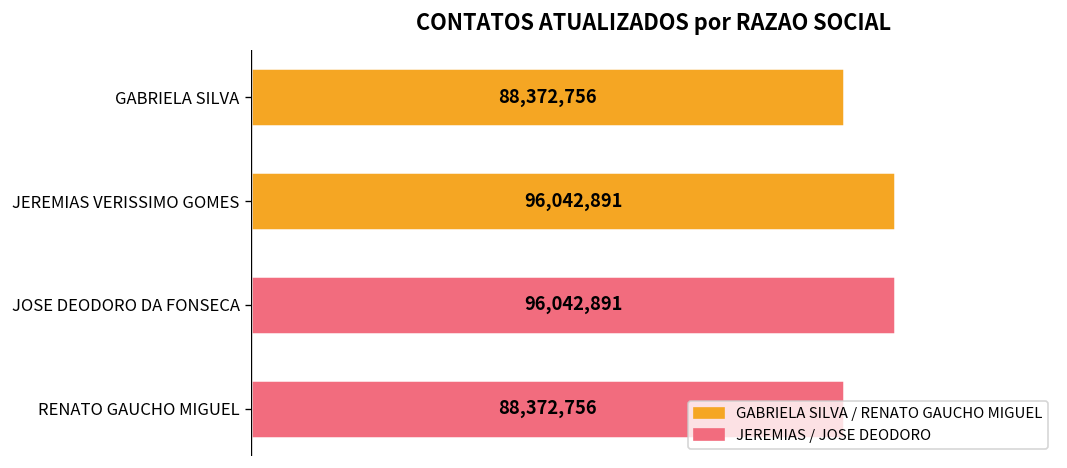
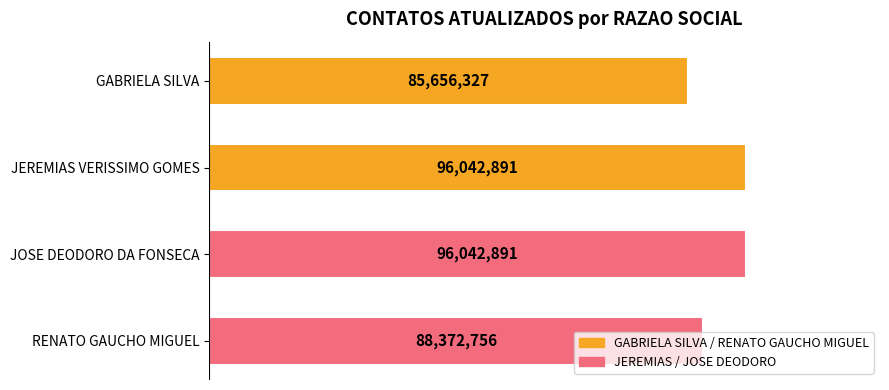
  {
-   "GABRIELA SILVA": "88,372,756",
+   "GABRIELA SILVA": "85,656,327",
    "JEREMIAS VERISSIMO GOMES": "96,042,891",
    "JOSE DEODORO DA FONSECA": "96,042,891"
  }
